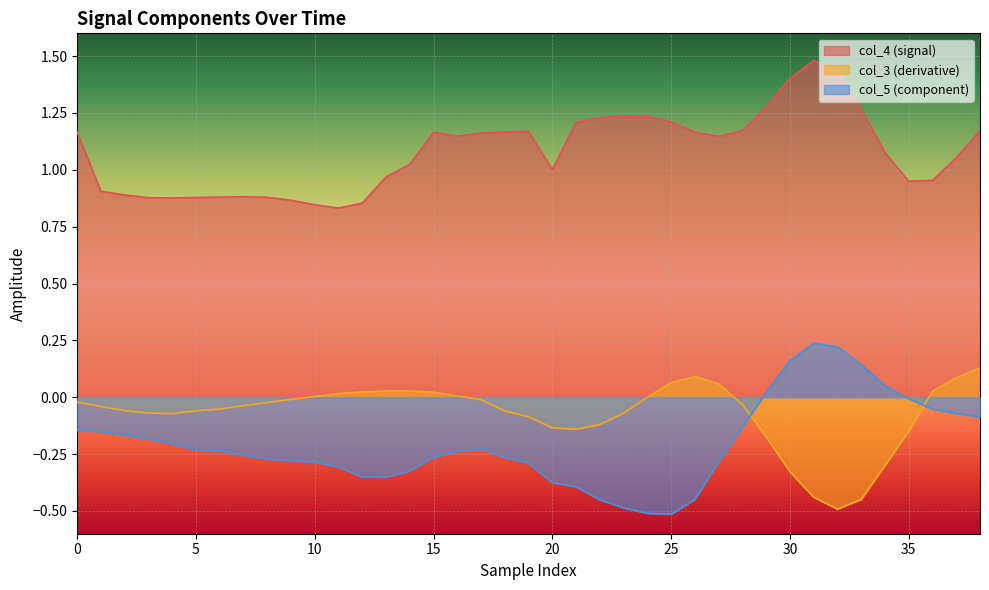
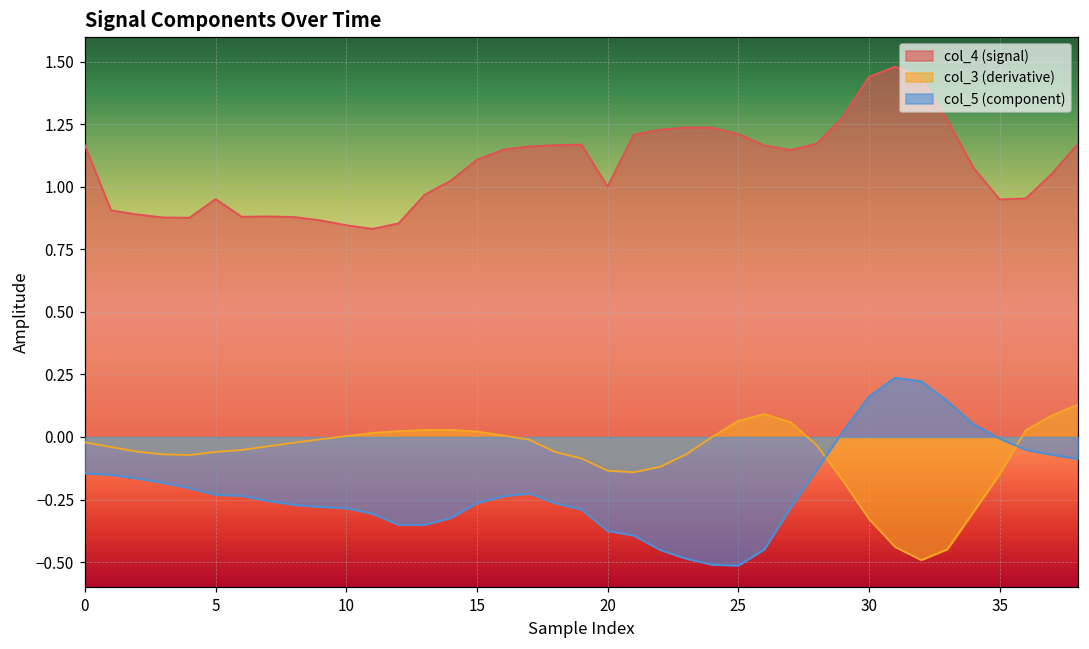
  {
    "col_4 (signal)": {
      "0": 1.17,
-     "5": 0.88,
+     "5": 0.95,
      "10": 0.85,
-     "15": 1.16,
+     "15": 1.11,
      "20": 1.00,
      "25": 1.21,
-     "30": 1.40,
+     "30": 1.44,
      "35": 0.95
    }
  }
